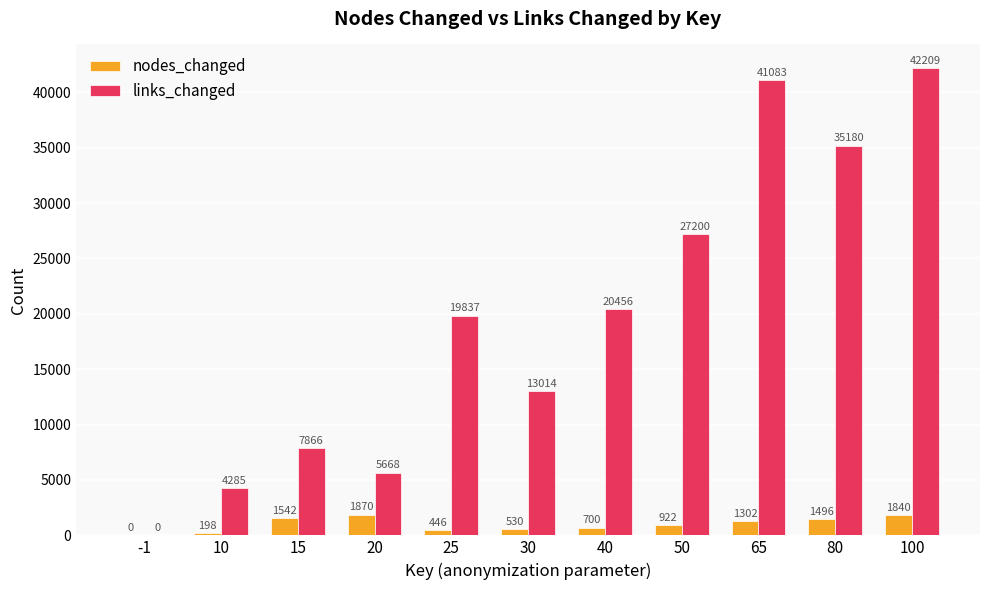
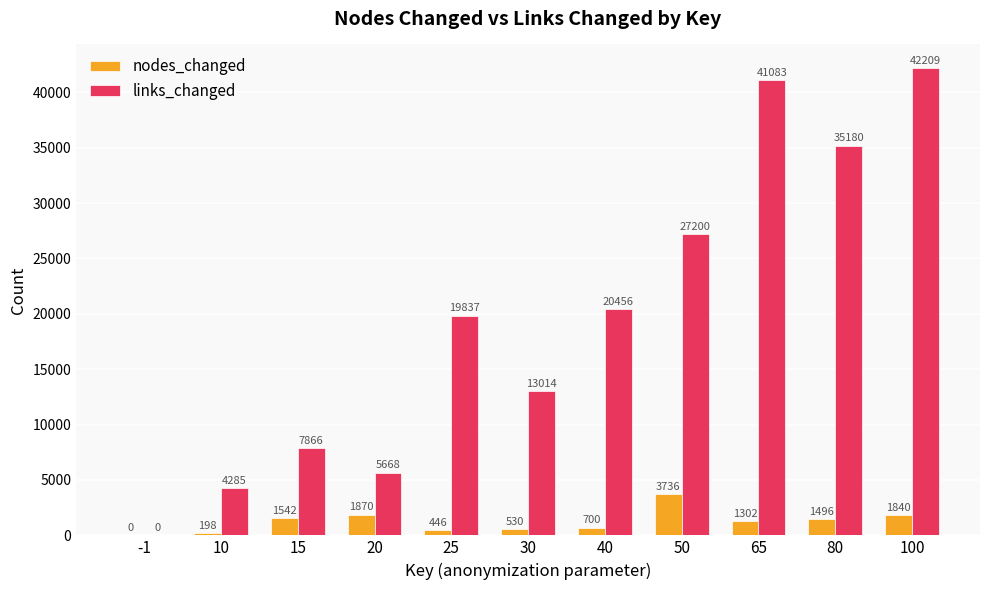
  {
    "nodes_changed": {
      "-1": 0,
      "10": 198,
      "15": 1542,
      "20": 1870,
      "25": 446,
      "30": 530,
      "40": 700,
-     "50": 922,
+     "50": 3736,
      "65": 1302,
      "80": 1496,
      "100": 1840
    },
    "links_changed": {
      "-1": 0,
      "10": 4285,
      "15": 7866,
      "20": 5668,
      "25": 19837,
      "30": 13014,
      "40": 20456,
      "50": 27200,
      "65": 41083,
      "80": 35180,
      "100": 42209
    }
  }
